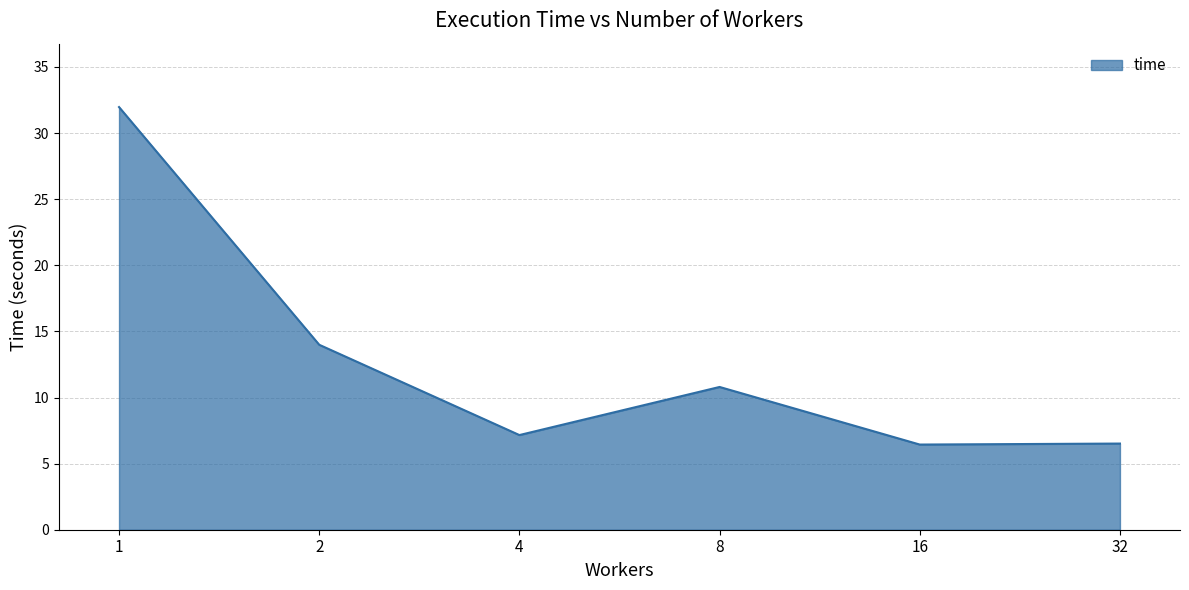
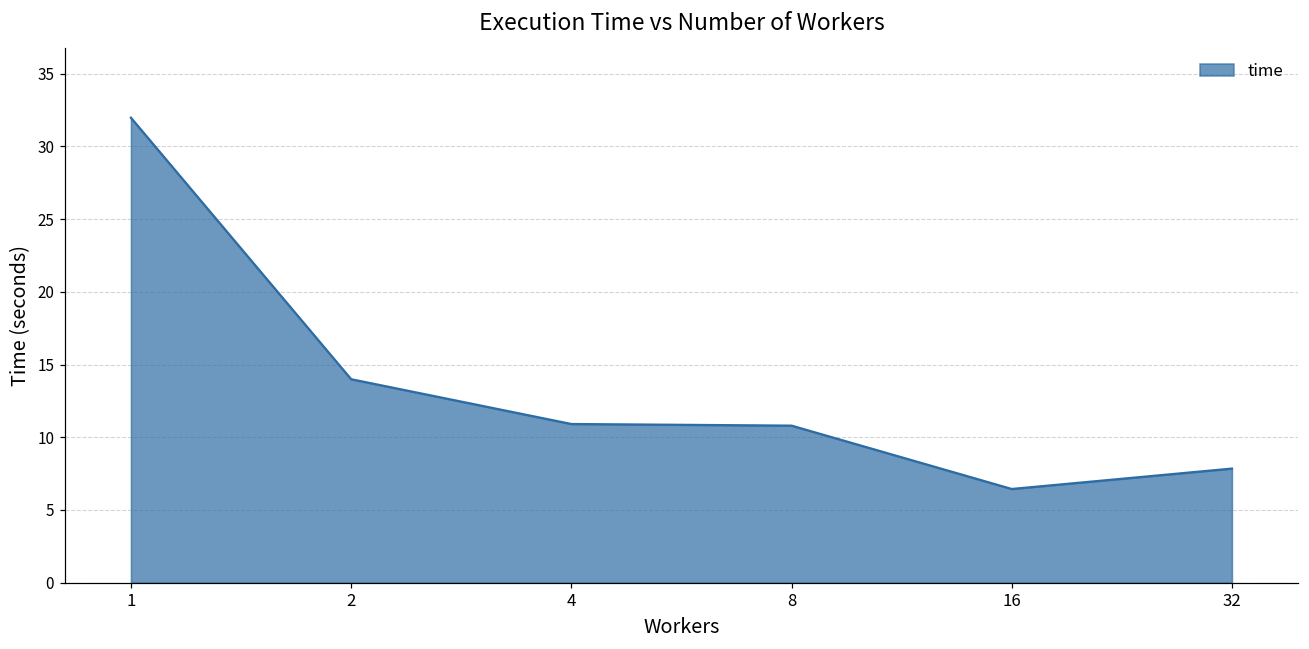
  {
    "1": 32.0,
    "2": 14.0,
-   "4": 7.2,
+   "4": 10.9,
    "8": 10.8,
    "16": 6.4,
-   "32": 6.5
+   "32": 7.8
  }
